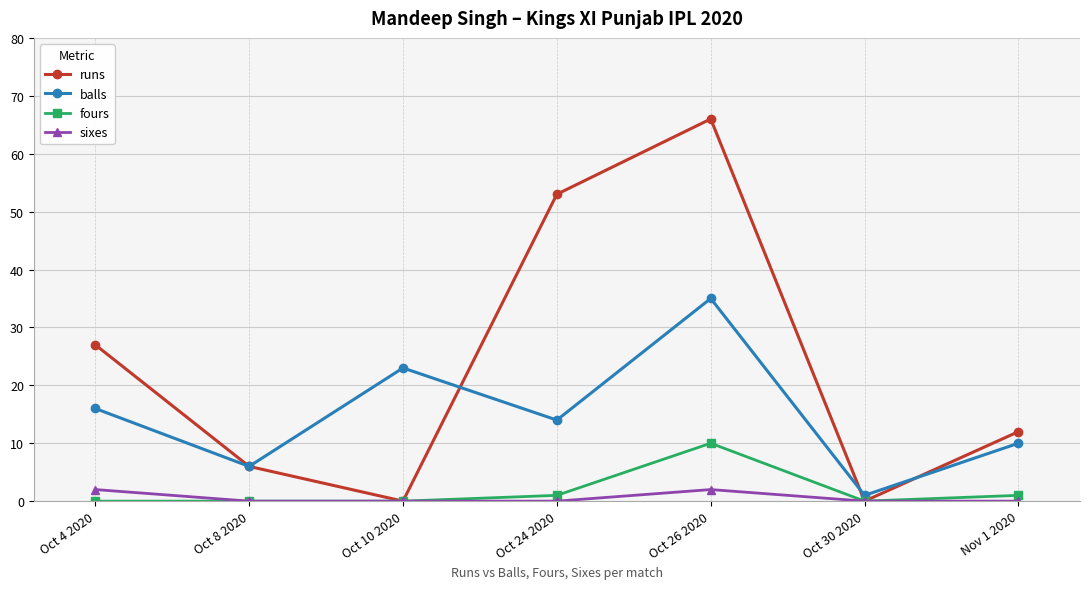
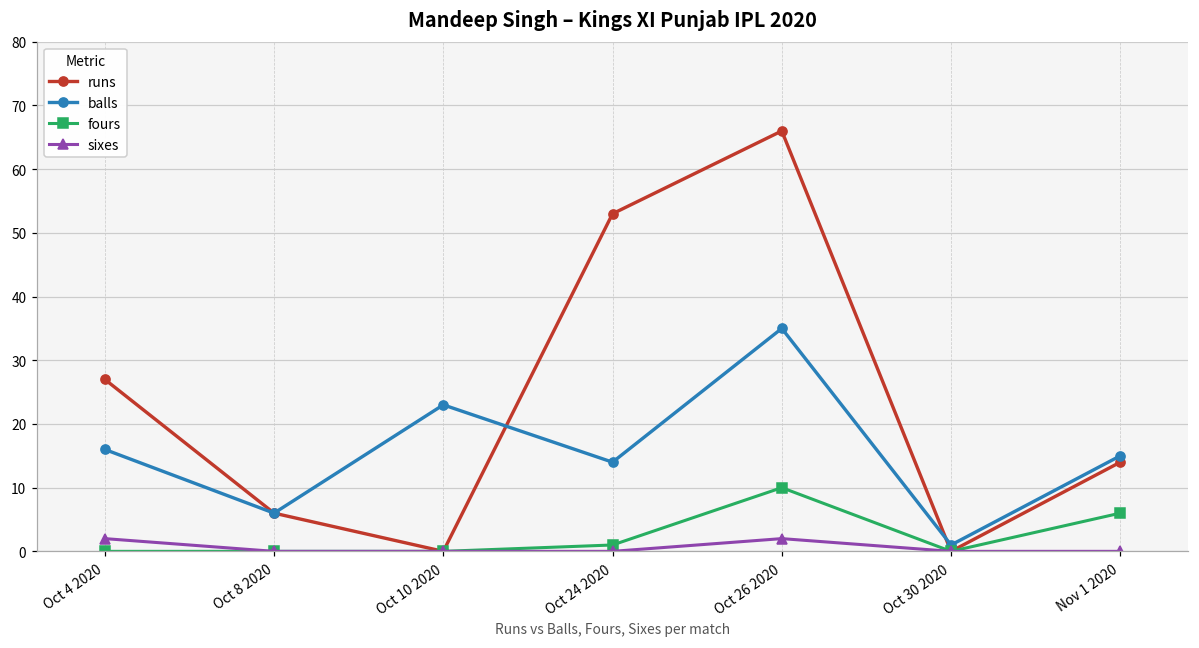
  {
    "runs": {
      "Oct 4 2020": 27,
      "Oct 24 2020": 53,
      "Oct 26 2020": 66,
-     "Nov 1 2020": 12
+     "Nov 1 2020": 14
    },
    "balls": {
      "Oct 4 2020": 16,
      "Oct 10 2020": 23,
      "Oct 24 2020": 14,
      "Oct 26 2020": 35,
      "Oct 30 2020": 1,
-     "Nov 1 2020": 10
+     "Nov 1 2020": 15
    },
    "fours": {
      "Oct 4 2020": 0,
      "Oct 24 2020": 1,
      "Oct 26 2020": 10,
-     "Nov 1 2020": 1
+     "Nov 1 2020": 6
    },
    "sixes": {
      "Oct 4 2020": 2,
      "Oct 24 2020": 0,
      "Oct 26 2020": 2,
      "Nov 1 2020": 0
    }
  }
